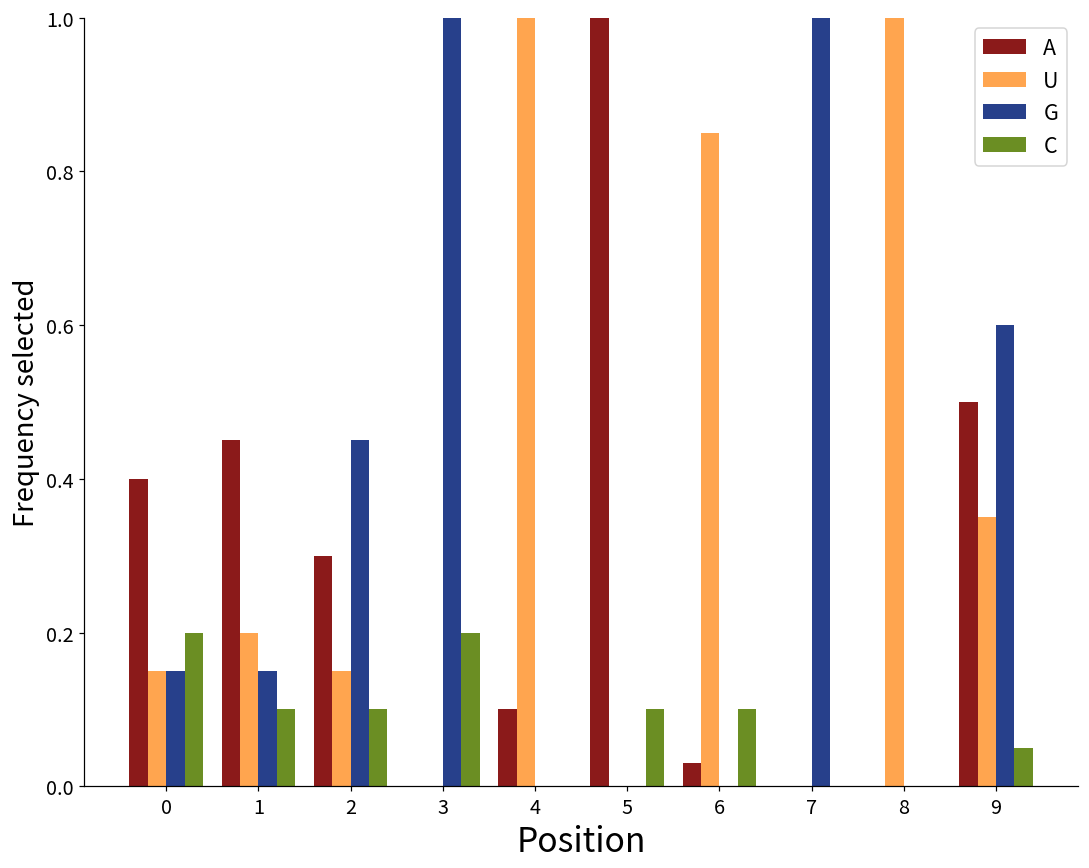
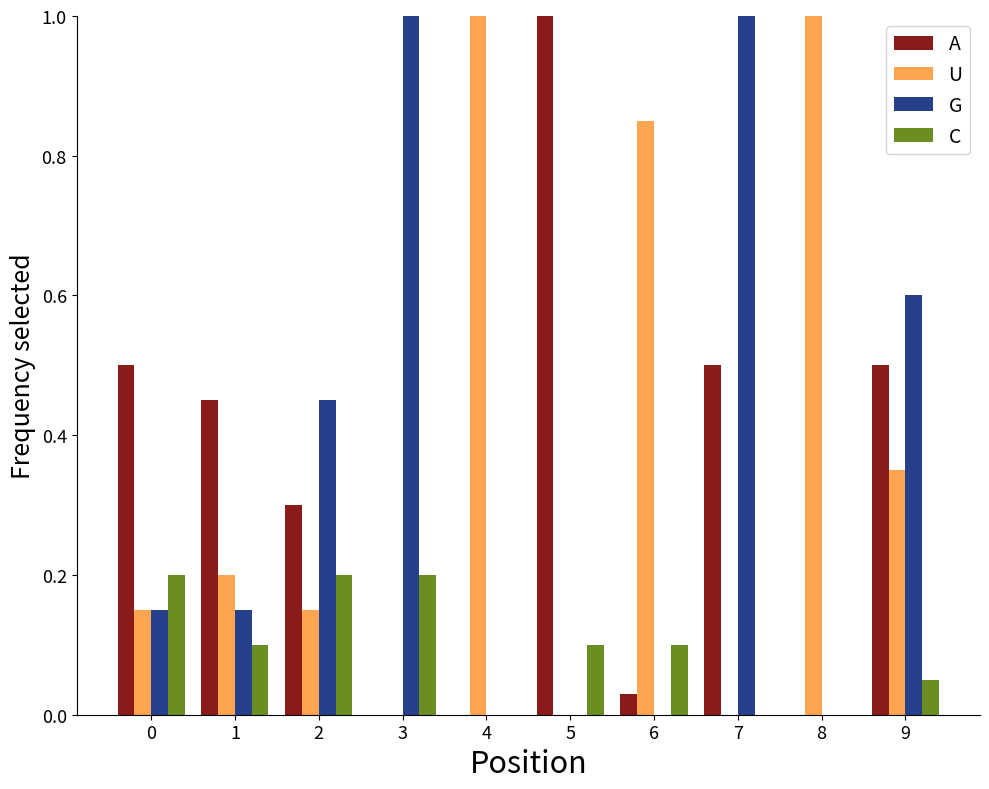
  {
    "A": {
-     "0": 0.4,
+     "0": 0.5,
      "1": 0.45,
      "2": 0.3,
      "3": 0.0,
-     "4": 0.1,
+     "4": 0.0,
      "5": 1.0,
      "6": 0.03,
-     "7": 0.0,
+     "7": 0.5,
      "8": 0.0,
      "9": 0.5
    },
    "U": {
      "0": 0.15,
      "1": 0.2,
      "2": 0.15,
      "3": 0.0,
      "4": 1.0,
      "5": 0.0,
      "6": 0.85,
      "7": 0.0,
      "8": 1.0,
      "9": 0.35
    },
    "G": {
      "0": 0.15,
      "1": 0.15,
      "2": 0.45,
      "3": 1.0,
      "4": 0.0,
      "5": 0.0,
      "6": 0.0,
      "7": 1.0,
      "8": 0.0,
      "9": 0.6
    },
    "C": {
      "0": 0.2,
      "1": 0.1,
-     "2": 0.1,
+     "2": 0.2,
      "3": 0.2,
      "4": 0.0,
      "5": 0.1,
      "6": 0.1,
      "7": 0.0,
      "8": 0.0,
      "9": 0.05
    }
  }
